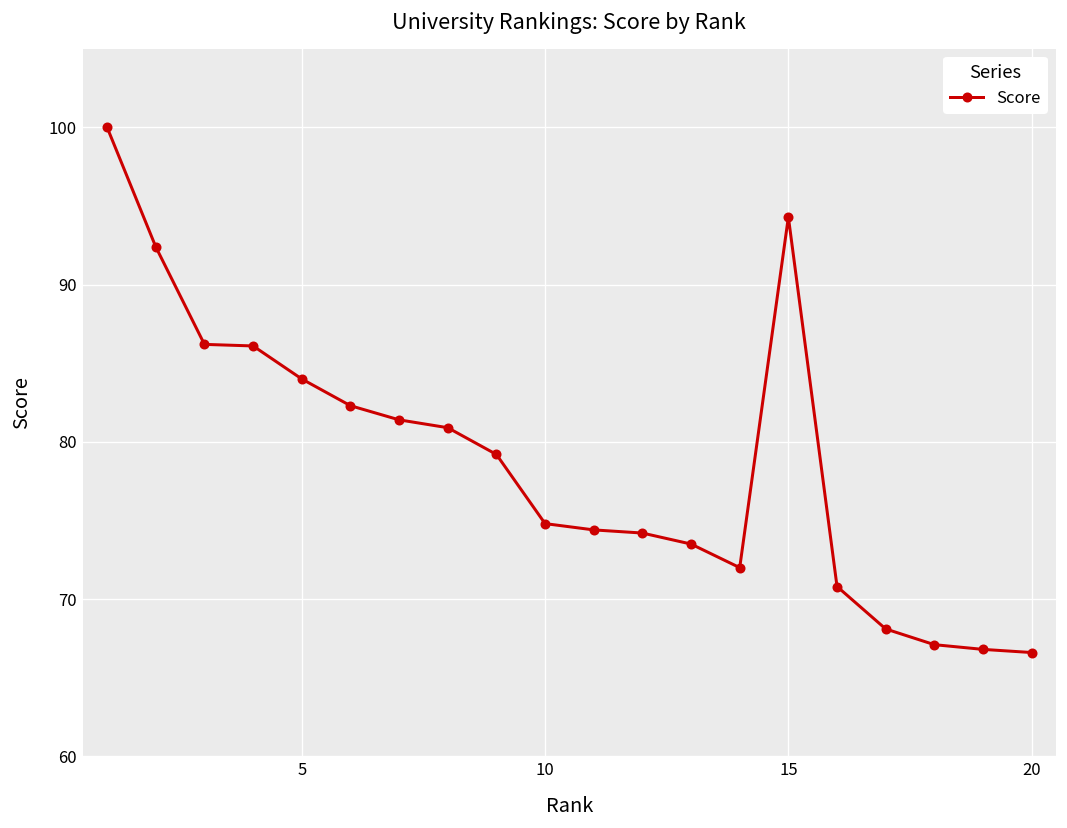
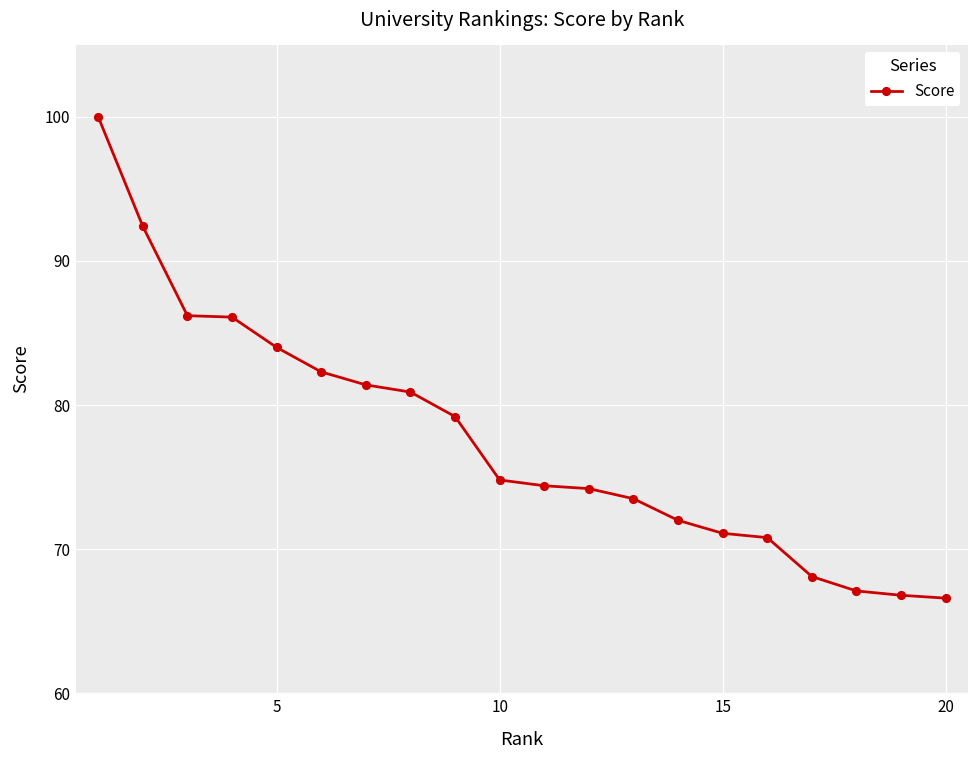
  {
    "5": 84.0,
    "10": 74.8,
-   "15": 94.3,
+   "15": 71.1,
    "20": 66.6
  }
